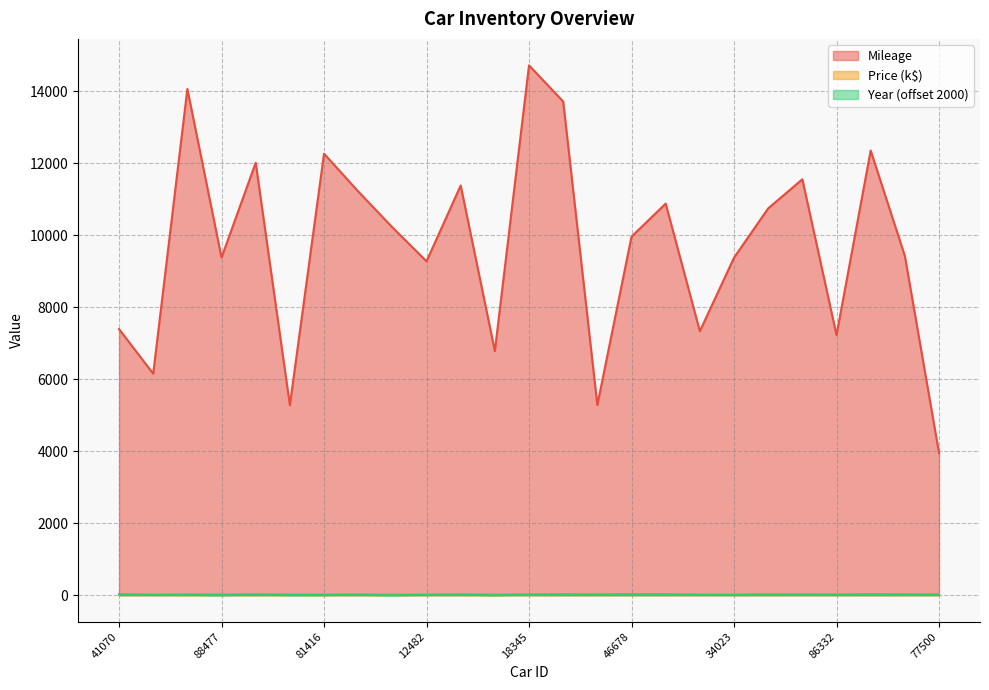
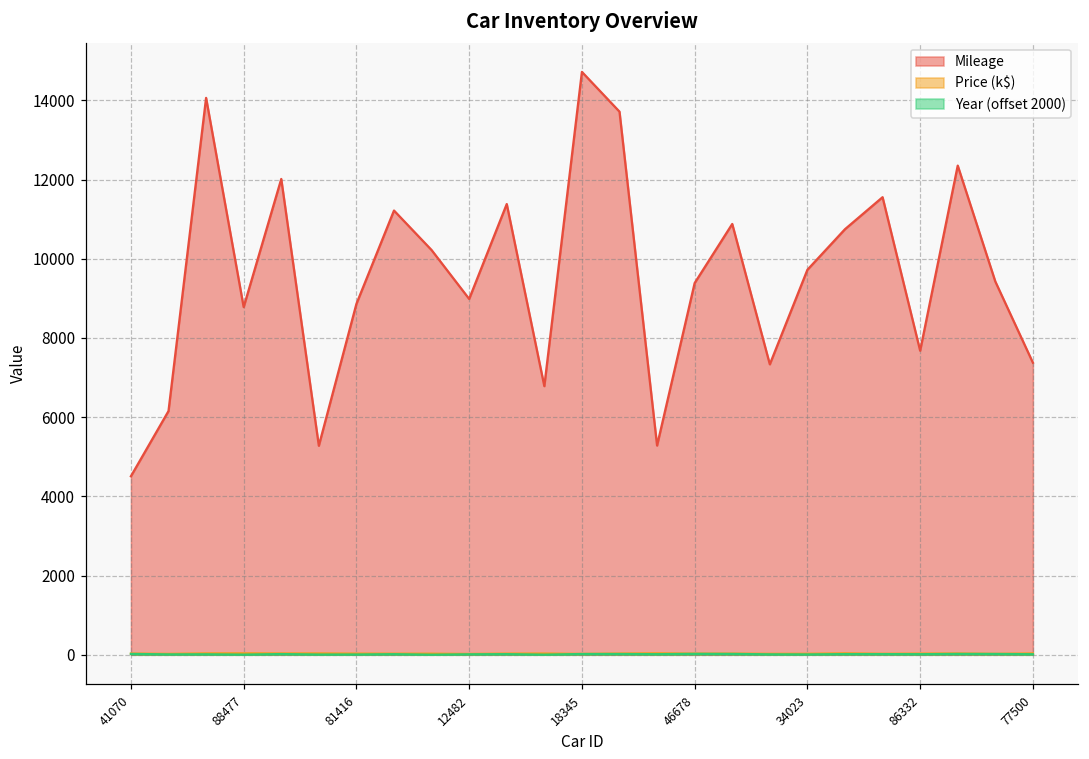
  {
    "Mileage": {
-     "41070": 7400,
-     "88477": 9400,
-     "81416": 12300,
-     "12482": 9300,
+     "41070": 4500,
+     "88477": 8800,
+     "81416": 8900,
+     "12482": 9000,
      "18345": 14700,
-     "46678": 10000,
-     "34023": 9400,
-     "86332": 7200,
-     "77500": 4000
+     "46678": 9400,
+     "34023": 9700,
+     "86332": 7700,
+     "77500": 7400
    }
  }
